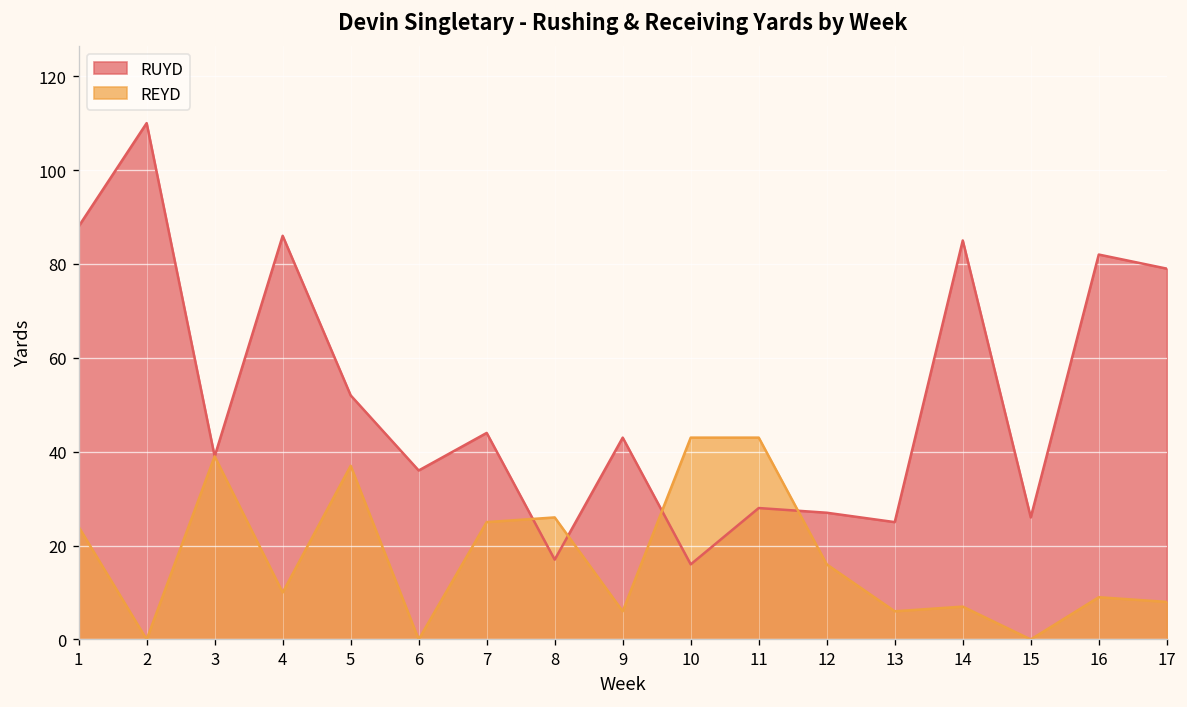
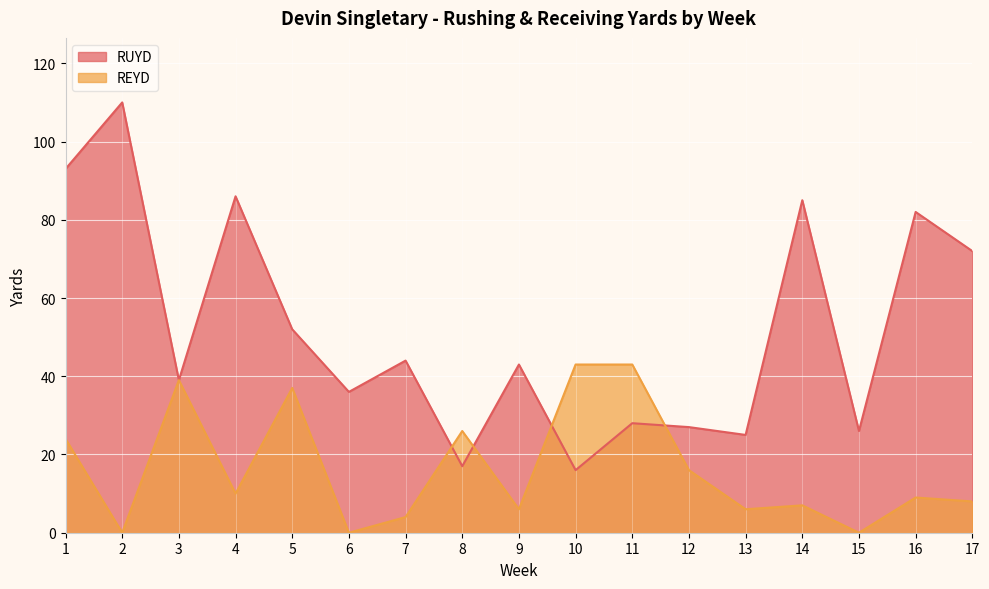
  {
    "RUYD": {
-     "1": 88,
+     "1": 93,
      "2": 110,
      "4": 86,
      "5": 52,
      "6": 36,
      "7": 44,
      "8": 17,
      "9": 43,
      "10": 16,
      "11": 28,
      "12": 27,
      "13": 25,
      "14": 85,
      "15": 26,
      "16": 82,
-     "17": 79
+     "17": 72
    },
    "REYD": {
      "1": 24,
      "2": 0,
      "4": 10,
      "5": 37,
      "6": 0,
-     "7": 25,
+     "7": 4,
      "8": 26,
      "9": 6,
      "10": 43,
      "11": 43,
      "12": 16,
      "13": 6,
      "14": 7,
      "15": 0,
      "16": 9,
      "17": 8
    }
  }
